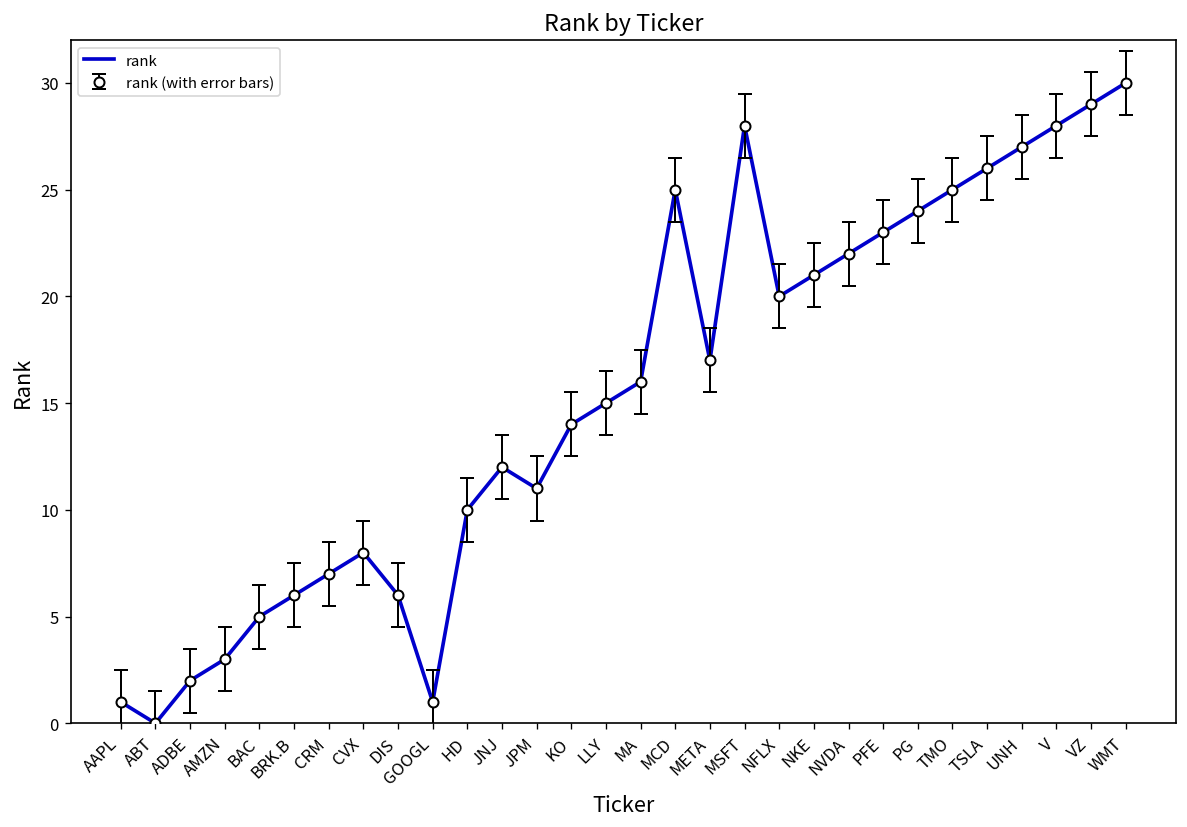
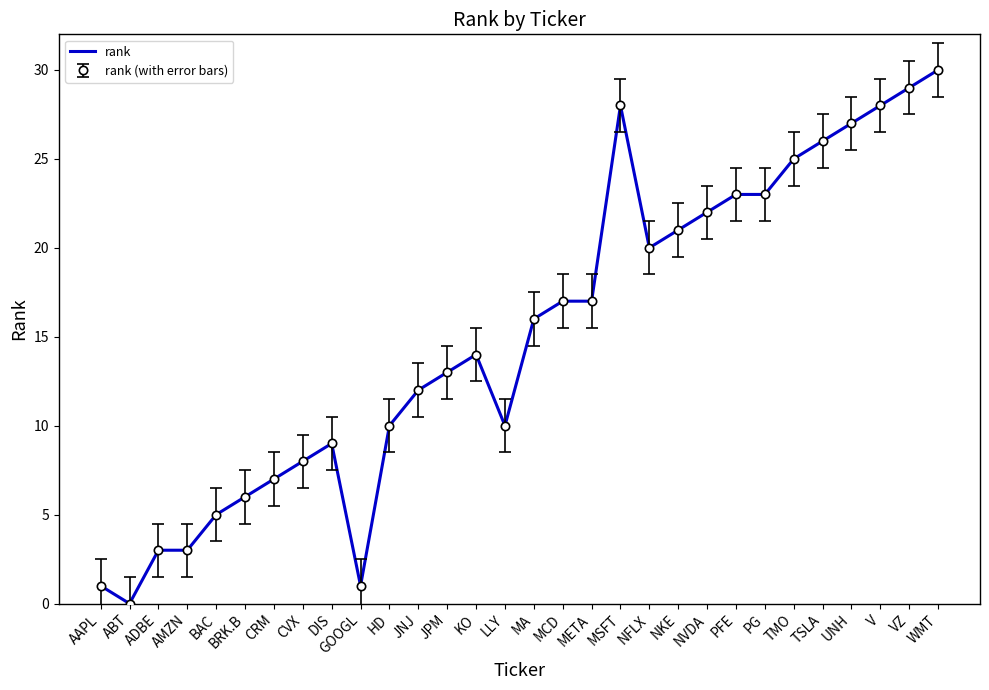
  {
    "rank": {
      "AAPL": 1,
      "ABT": 0,
-     "ADBE": 2,
+     "ADBE": 3,
      "AMZN": 3,
      "BAC": 5,
      "BRK.B": 6,
      "CRM": 7,
      "CVX": 8,
-     "DIS": 6,
+     "DIS": 9,
      "GOOGL": 1,
      "HD": 10,
      "JNJ": 12,
-     "JPM": 11,
+     "JPM": 13,
      "KO": 14,
-     "LLY": 15,
+     "LLY": 10,
      "MA": 16,
-     "MCD": 25,
+     "MCD": 17,
      "META": 17,
      "MSFT": 28,
      "NFLX": 20,
      "NKE": 21,
      "NVDA": 22,
      "PFE": 23,
-     "PG": 24,
+     "PG": 23,
      "TMO": 25,
      "TSLA": 26,
      "UNH": 27,
      "V": 28,
      "VZ": 29,
      "WMT": 30
    }
  }
